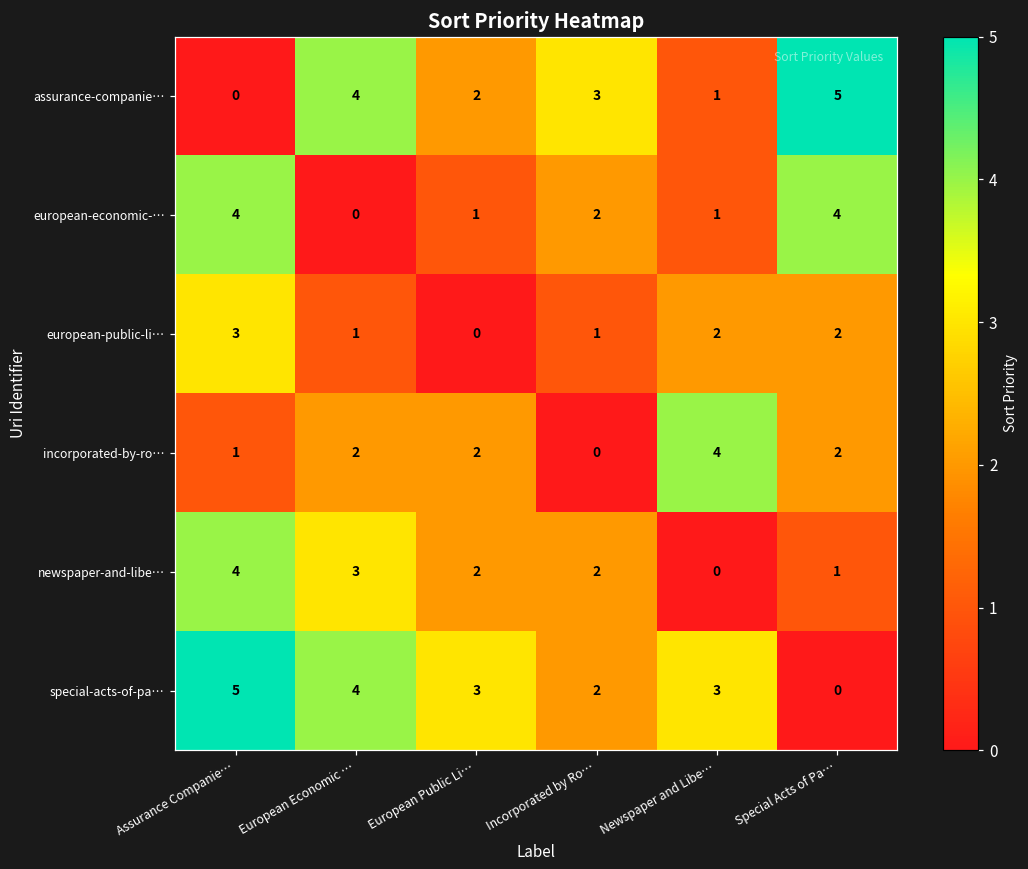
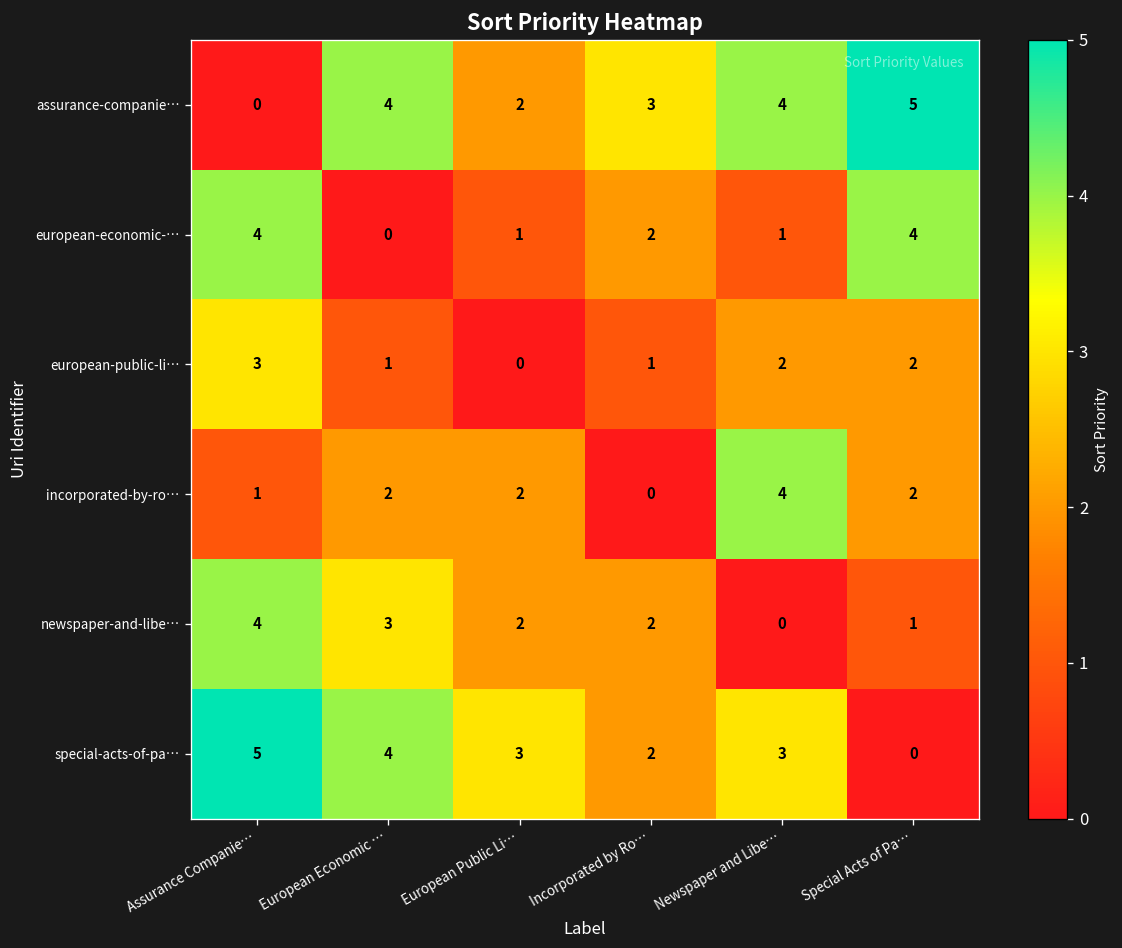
  {
    "assurance-companie…": {
      "Assurance Companie…": 0,
      "European Economic …": 4,
      "European Public Li…": 2,
      "Incorporated by Ro…": 3,
-     "Newspaper and Libe…": 1
+     "Newspaper and Libe…": 4
    },
    "european-economic-…": {
      "Assurance Companie…": 4,
      "European Economic …": 0,
      "European Public Li…": 1,
      "Incorporated by Ro…": 2,
      "Newspaper and Libe…": 1,
      "Special Acts of Pa…": 4
    },
    "european-public-li…": {
      "Assurance Companie…": 3,
      "European Economic …": 1,
      "European Public Li…": 0,
      "Incorporated by Ro…": 1,
      "Newspaper and Libe…": 2,
      "Special Acts of Pa…": 2
    },
    "incorporated-by-ro…": {
      "Assurance Companie…": 1,
      "European Economic …": 2,
      "European Public Li…": 2,
      "Incorporated by Ro…": 0,
      "Newspaper and Libe…": 4,
      "Special Acts of Pa…": 2
    },
    "newspaper-and-libe…": {
      "Assurance Companie…": 4,
      "European Economic …": 3,
      "European Public Li…": 2,
      "Incorporated by Ro…": 2,
      "Newspaper and Libe…": 0,
      "Special Acts of Pa…": 1
    },
    "special-acts-of-pa…": {
      "Assurance Companie…": 5,
      "European Economic …": 4,
      "European Public Li…": 3,
      "Incorporated by Ro…": 2,
      "Newspaper and Libe…": 3,
      "Special Acts of Pa…": 0
    }
  }
